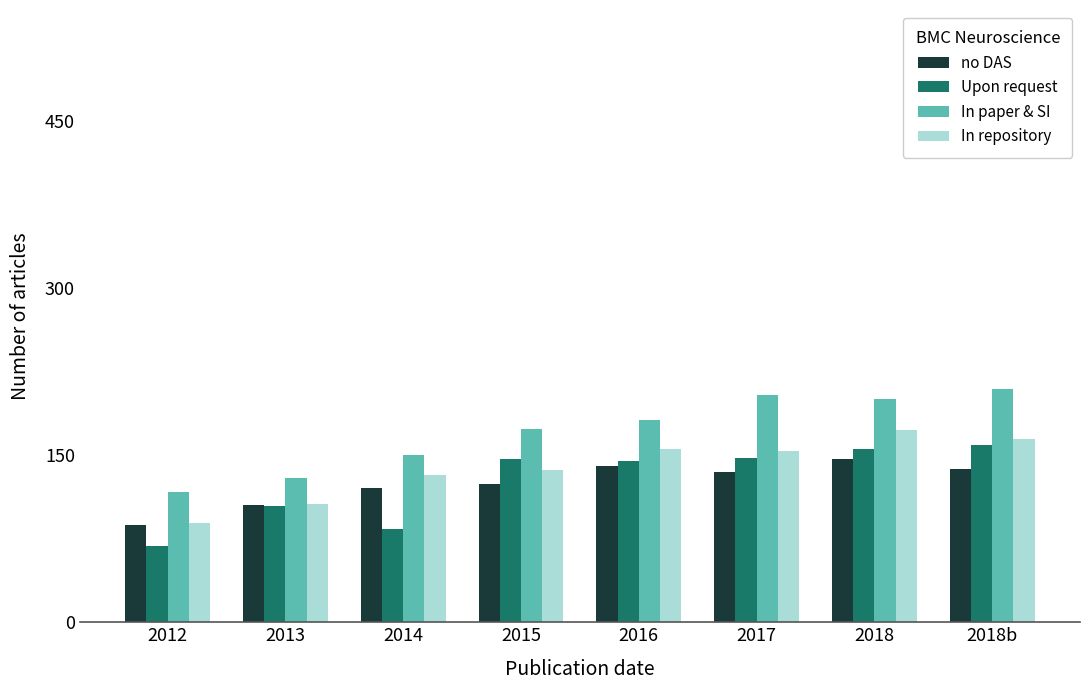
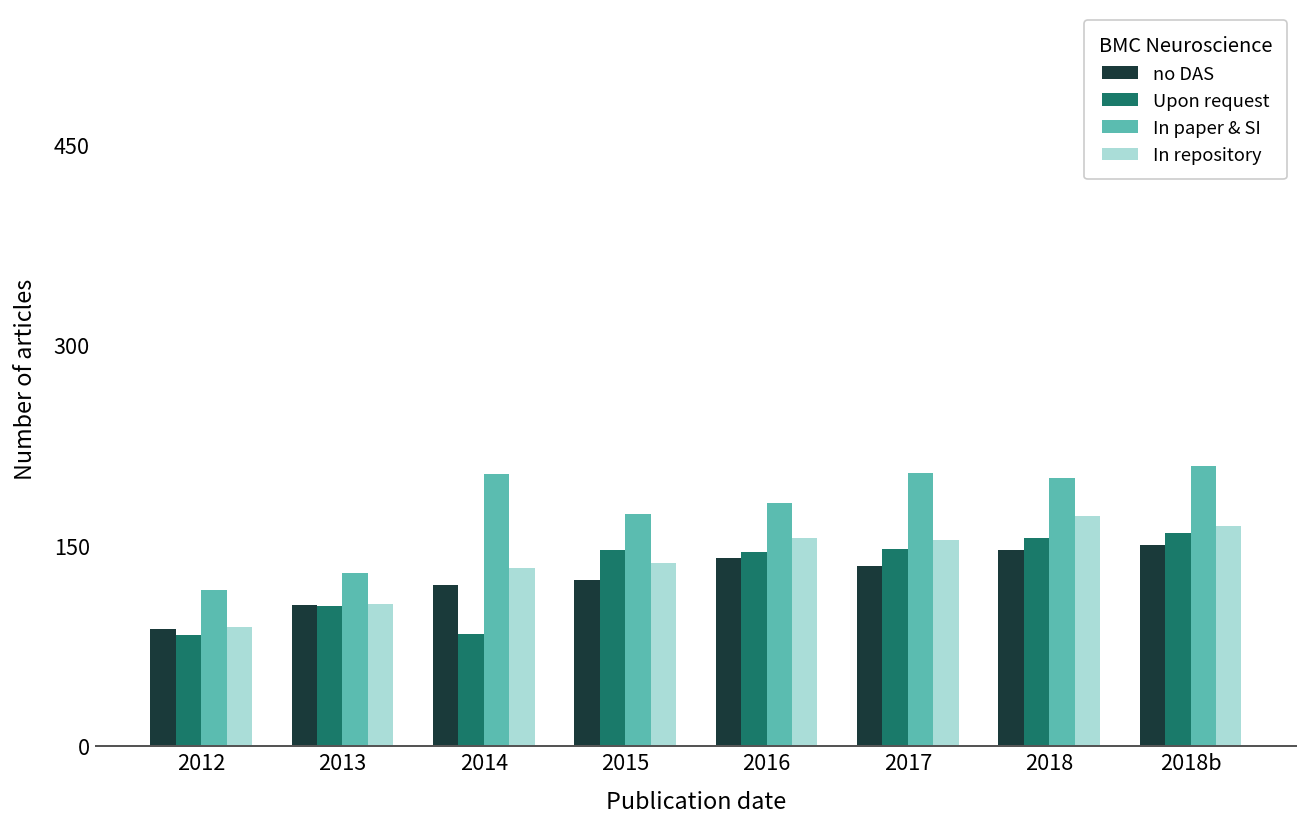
  {
    "no DAS": {
      "2012": 88,
      "2013": 106,
      "2014": 120,
      "2015": 124,
      "2016": 141,
      "2017": 135,
      "2018": 147,
-     "2018b": 138
+     "2018b": 151
    },
    "Upon request": {
-     "2012": 69,
+     "2012": 83,
      "2013": 104,
      "2014": 84,
      "2015": 146,
      "2016": 145,
      "2017": 147,
      "2018": 155,
      "2018b": 159
    },
    "In paper & SI": {
      "2012": 117,
      "2013": 129,
-     "2014": 150,
+     "2014": 204,
      "2015": 173,
      "2016": 182,
      "2017": 204,
      "2018": 200,
      "2018b": 209
    },
    "In repository": {
      "2012": 89,
      "2013": 106,
      "2014": 133,
      "2015": 137,
      "2016": 155,
      "2017": 154,
      "2018": 172,
      "2018b": 164
    }
  }
